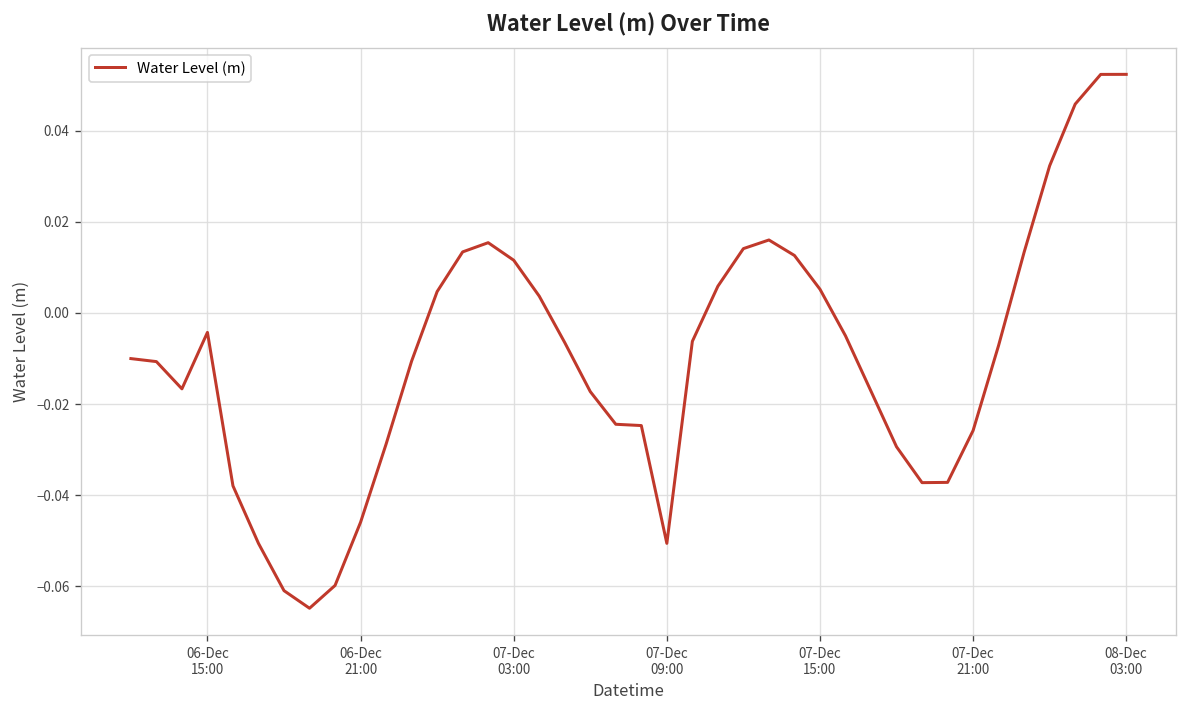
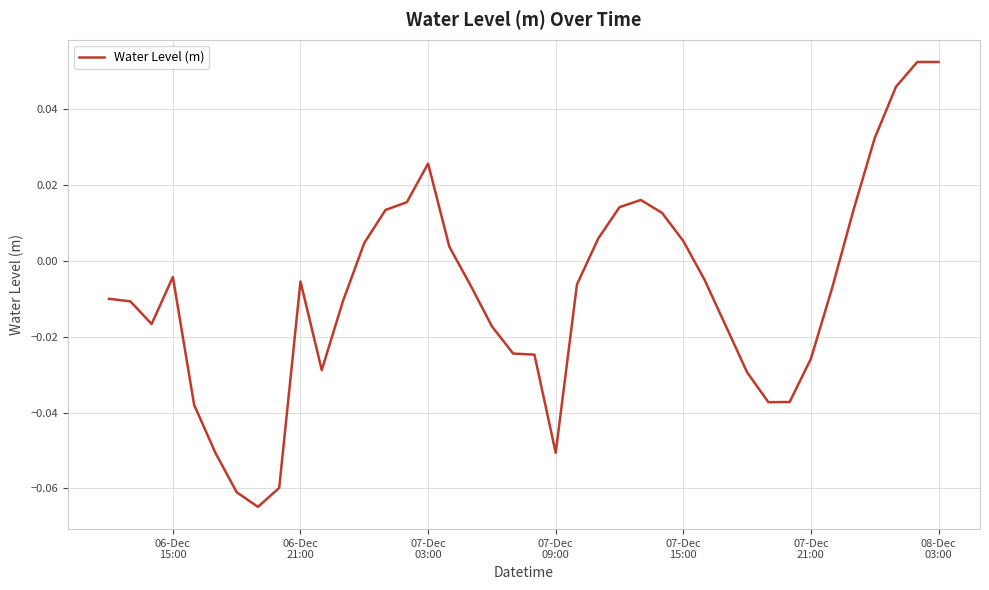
  {
    "06-Dec 15:00": -0.004,
-   "06-Dec 21:00": -0.046,
-   "07-Dec 03:00": 0.012,
+   "06-Dec 21:00": -0.005,
+   "07-Dec 03:00": 0.026,
    "07-Dec 09:00": -0.051,
    "07-Dec 15:00": 0.005,
    "07-Dec 21:00": -0.026,
    "08-Dec 03:00": 0.052
  }
